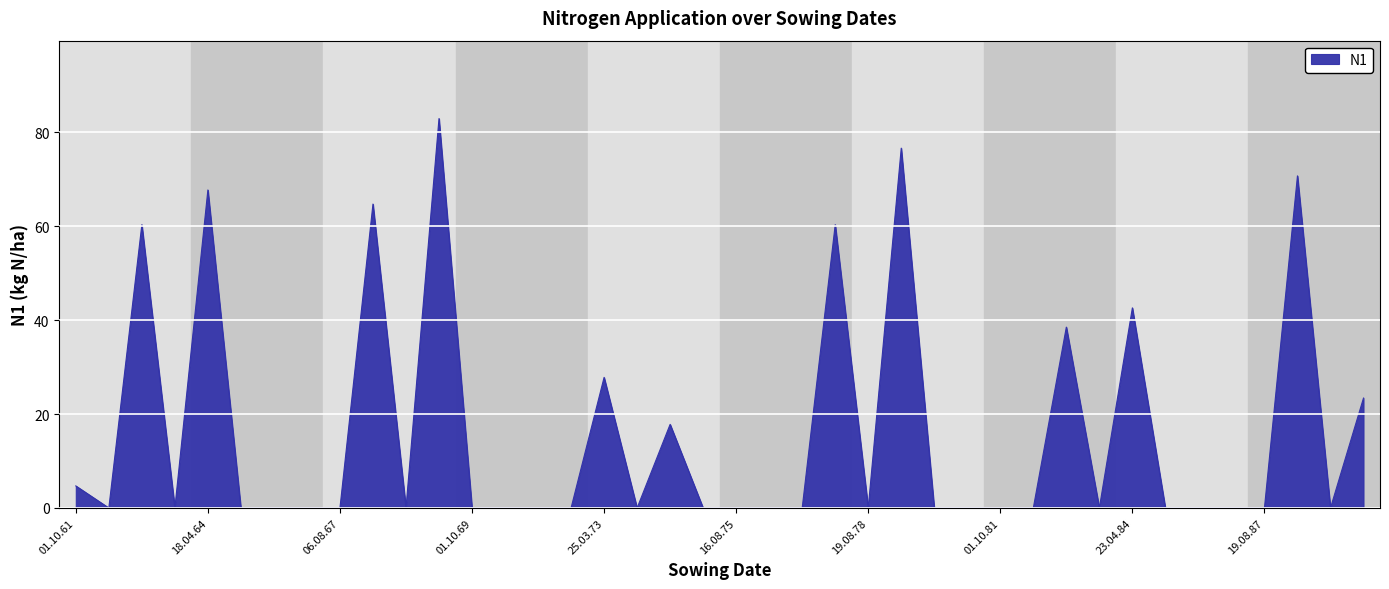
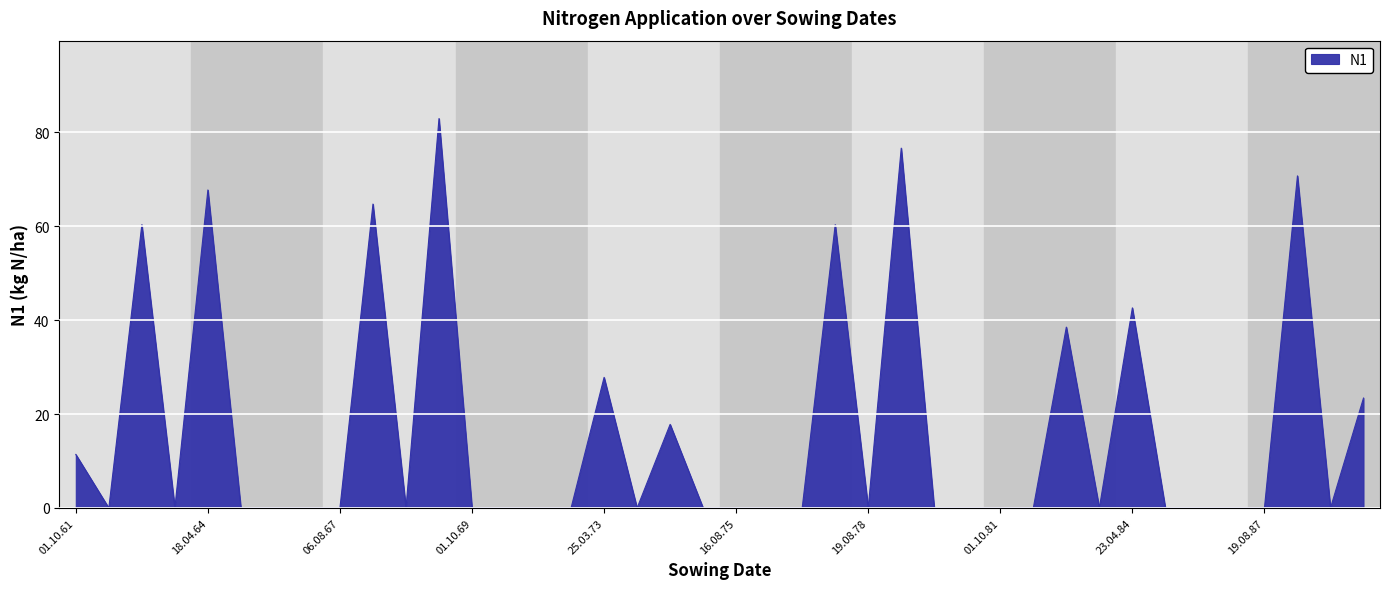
  {
-   "01.10.61": 5,
+   "01.10.61": 11,
    "18.04.64": 68,
    "06.08.67": 0,
    "01.10.69": 0,
    "25.03.73": 28,
    "16.08.75": 0,
    "19.08.78": 0,
    "01.10.81": 0,
    "23.04.84": 43,
    "19.08.87": 0
  }
